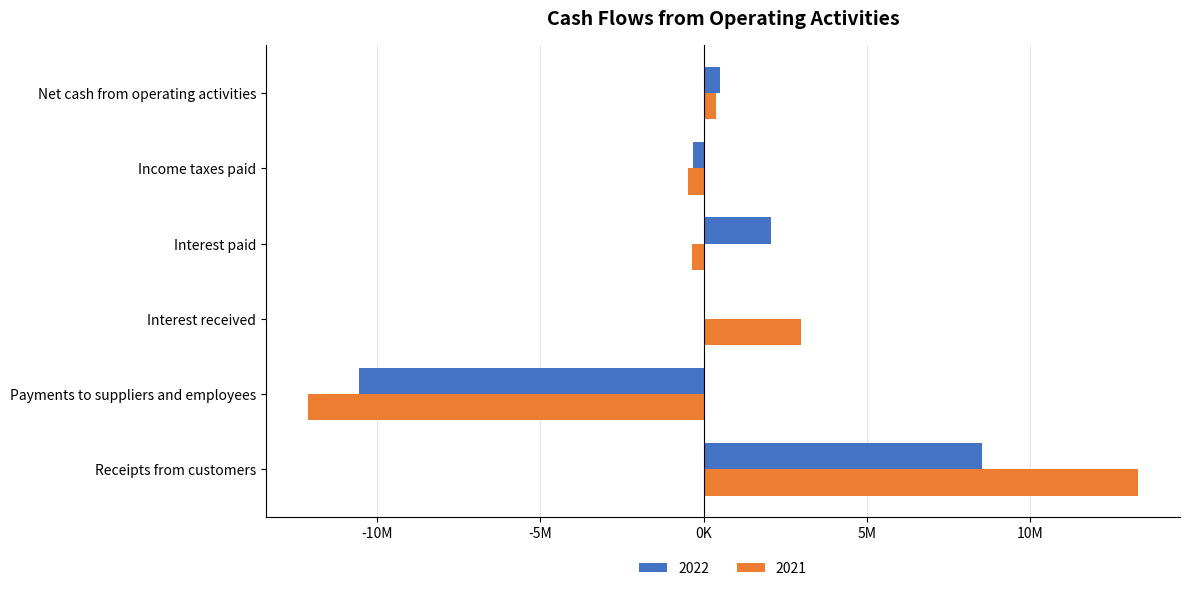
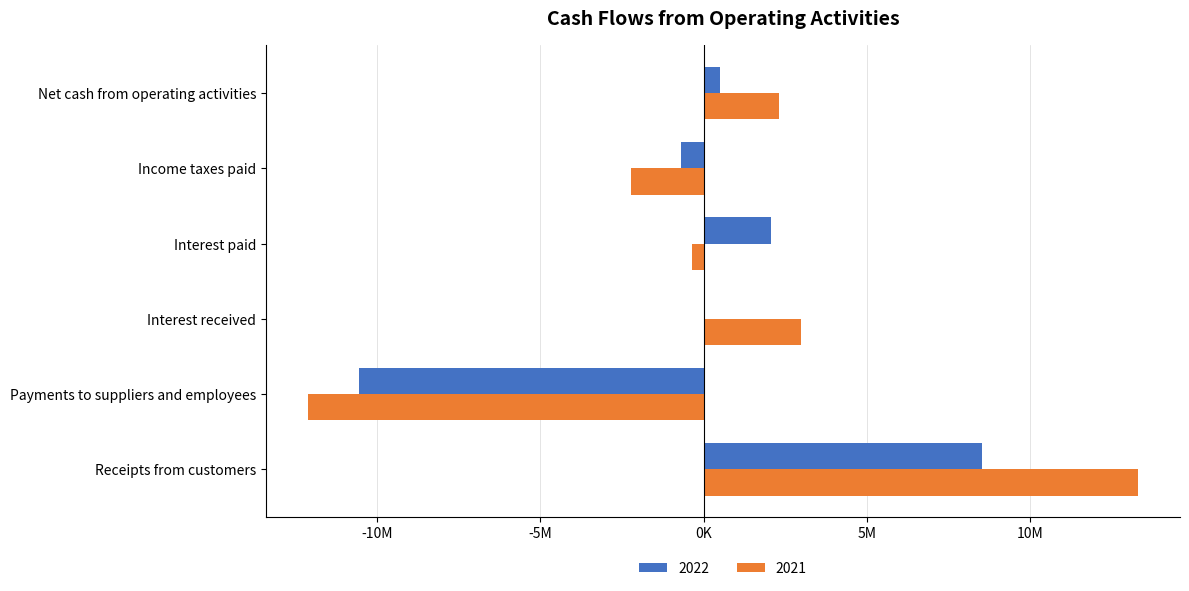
  {
    "2022": {
      "Net cash from operating activities": 500000,
-     "Income taxes paid": -300000,
+     "Income taxes paid": -700000,
      "Interest paid": 2100000,
      "Payments to suppliers and employees": -10500000,
      "Receipts from customers": 8500000
    },
    "2021": {
-     "Net cash from operating activities": 400000,
-     "Income taxes paid": -500000,
+     "Net cash from operating activities": 2300000,
+     "Income taxes paid": -2200000,
      "Interest paid": -400000,
      "Interest received": 3000000,
      "Payments to suppliers and employees": -12100000,
      "Receipts from customers": 13300000
    }
  }
